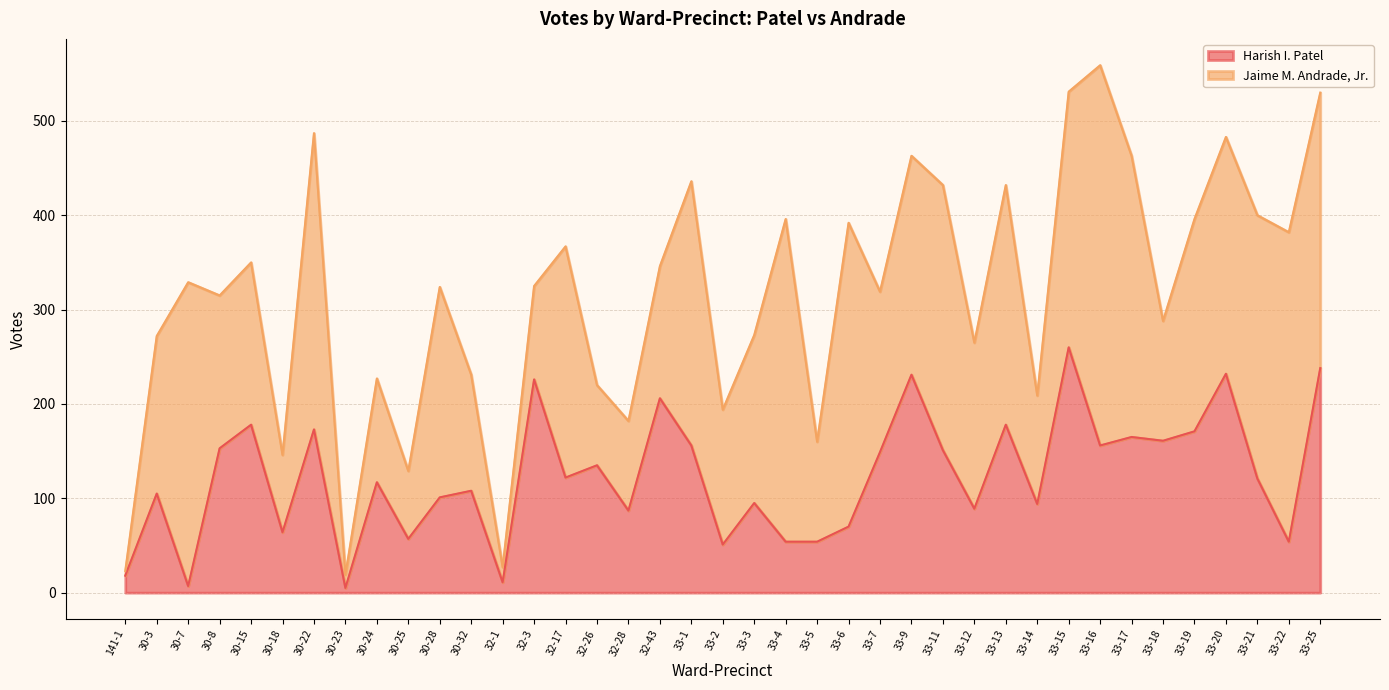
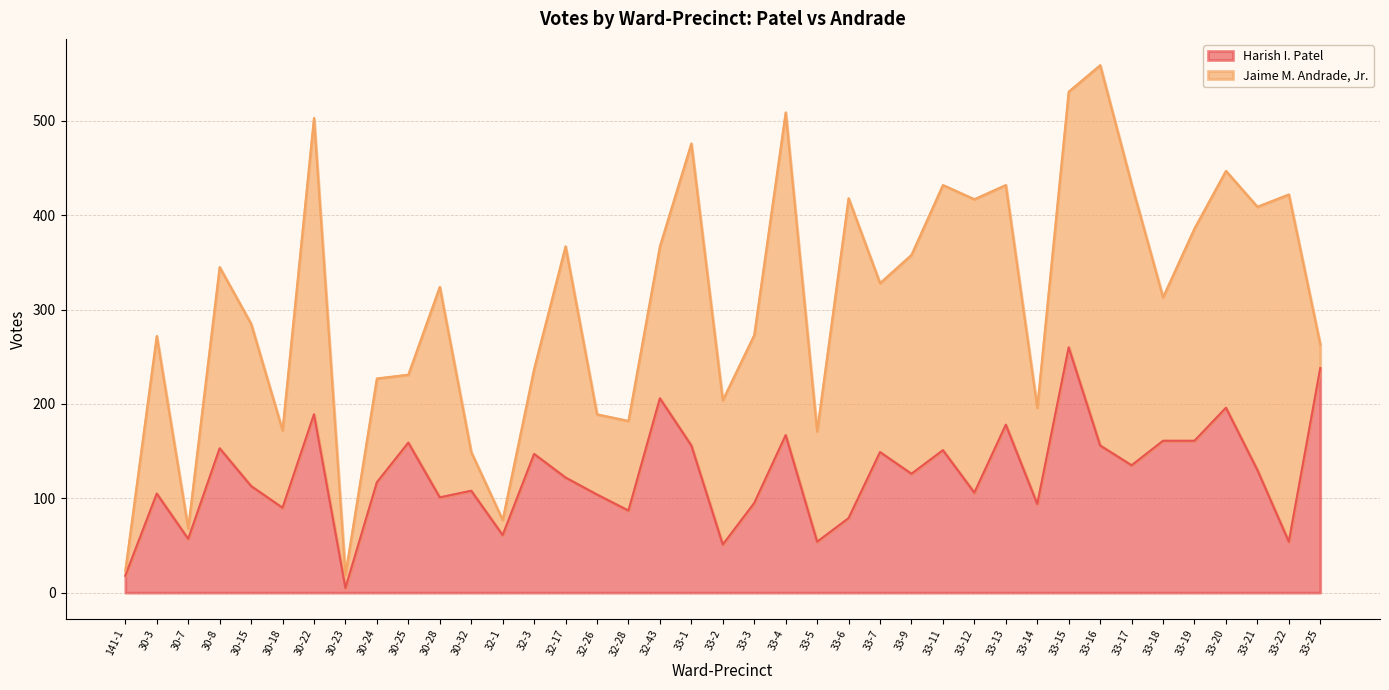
  {
    "Harish I. Patel": {
      "141-1": 20,
      "30-3": 110,
-     "30-7": 10,
+     "30-7": 60,
      "30-8": 150,
-     "30-15": 180,
-     "30-18": 60,
-     "30-22": 170,
+     "30-15": 110,
+     "30-18": 90,
+     "30-22": 190,
      "30-23": 10,
      "30-24": 120,
-     "30-25": 60,
+     "30-25": 160,
      "30-28": 100,
      "30-32": 110,
-     "32-1": 10,
-     "32-3": 230,
+     "32-1": 60,
+     "32-3": 150,
      "32-17": 120,
-     "32-26": 140,
+     "32-26": 100,
      "32-28": 90,
      "32-43": 210,
      "33-1": 160,
      "33-2": 50,
      "33-3": 100,
-     "33-4": 50,
+     "33-4": 170,
      "33-5": 50,
-     "33-6": 70,
+     "33-6": 80,
      "33-7": 150,
-     "33-9": 230,
+     "33-9": 130,
      "33-11": 150,
-     "33-12": 90,
+     "33-12": 110,
      "33-13": 180,
      "33-14": 90,
      "33-15": 260,
      "33-16": 160,
-     "33-17": 170,
+     "33-17": 140,
      "33-18": 160,
-     "33-19": 170,
-     "33-20": 230,
-     "33-21": 120,
+     "33-19": 160,
+     "33-20": 200,
+     "33-21": 130,
      "33-22": 50,
      "33-25": 240
    },
    "Jaime M. Andrade, Jr.": {
      "141-1": 10,
      "30-3": 170,
-     "30-7": 320,
-     "30-8": 160,
+     "30-7": 10,
+     "30-8": 190,
      "30-15": 170,
      "30-18": 80,
      "30-22": 310,
      "30-23": 10,
      "30-24": 110,
      "30-25": 70,
      "30-28": 220,
-     "30-32": 120,
+     "30-32": 40,
      "32-1": 20,
-     "32-3": 100,
+     "32-3": 90,
      "32-17": 250,
      "32-26": 90,
      "32-28": 100,
-     "32-43": 140,
-     "33-1": 280,
-     "33-2": 140,
+     "32-43": 160,
+     "33-1": 320,
+     "33-2": 150,
      "33-3": 180,
      "33-4": 340,
-     "33-5": 110,
-     "33-6": 320,
-     "33-7": 170,
+     "33-5": 120,
+     "33-6": 340,
+     "33-7": 180,
      "33-9": 230,
      "33-11": 280,
-     "33-12": 180,
+     "33-12": 310,
      "33-13": 250,
-     "33-14": 120,
+     "33-14": 100,
      "33-15": 270,
      "33-16": 400,
      "33-17": 300,
-     "33-18": 130,
+     "33-18": 150,
      "33-19": 230,
      "33-20": 250,
      "33-21": 280,
-     "33-22": 330,
-     "33-25": 290
+     "33-22": 370,
+     "33-25": 30
    }
  }
